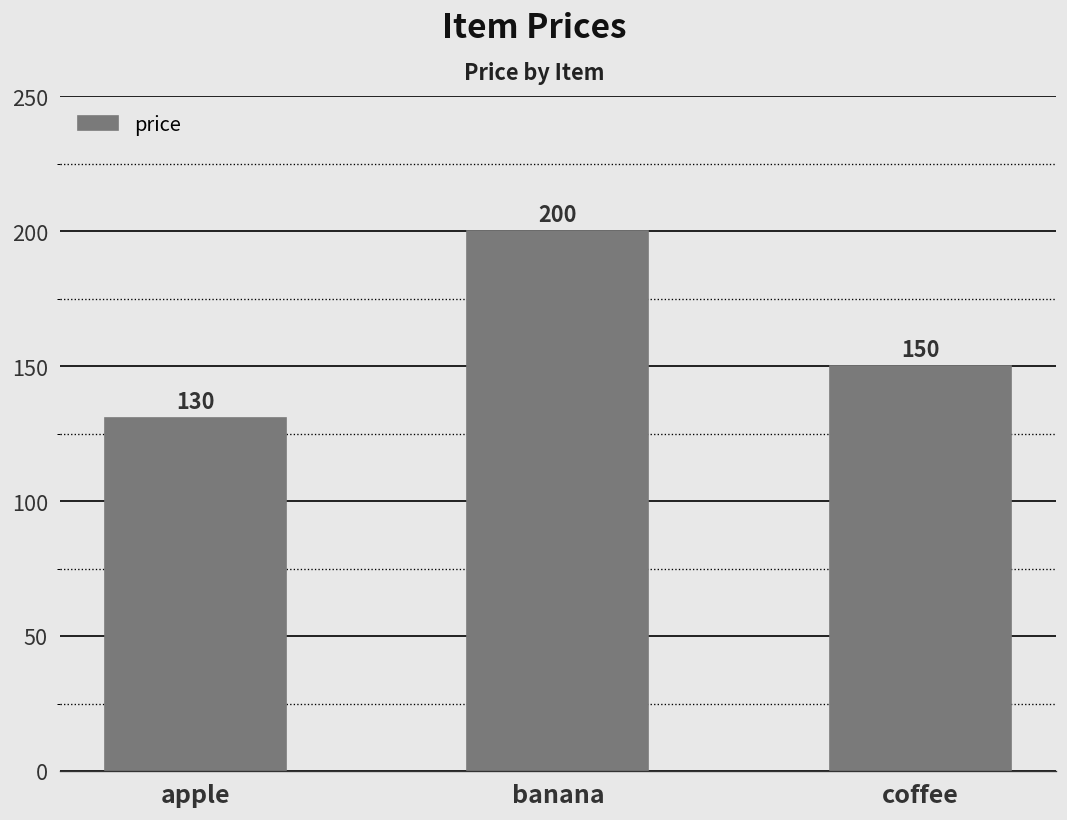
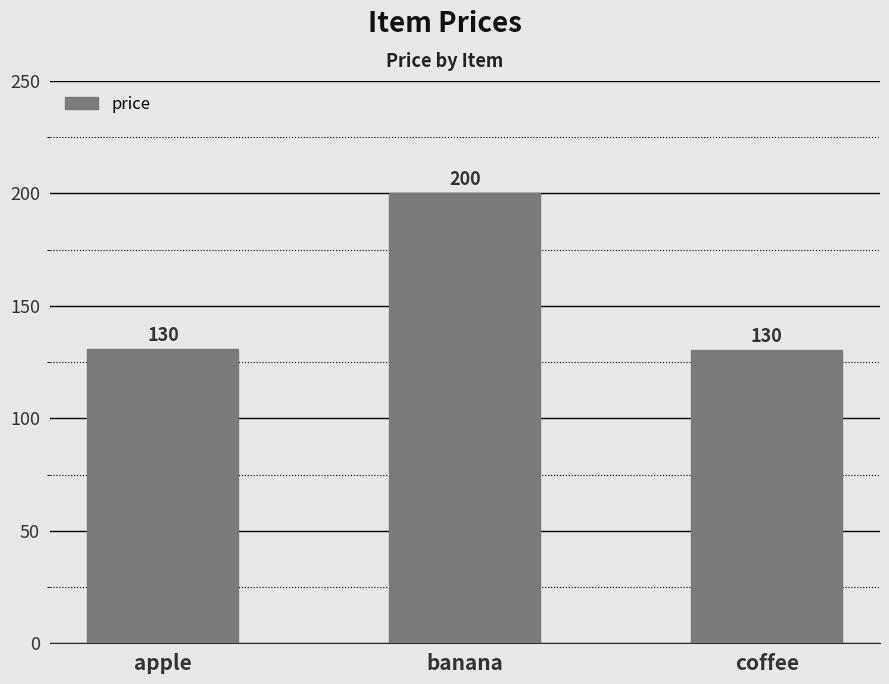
  {
    "banana": 200,
-   "coffee": 150
+   "coffee": 130
  }
